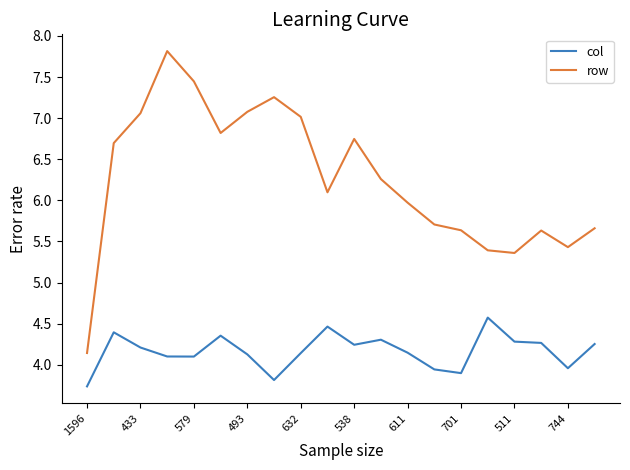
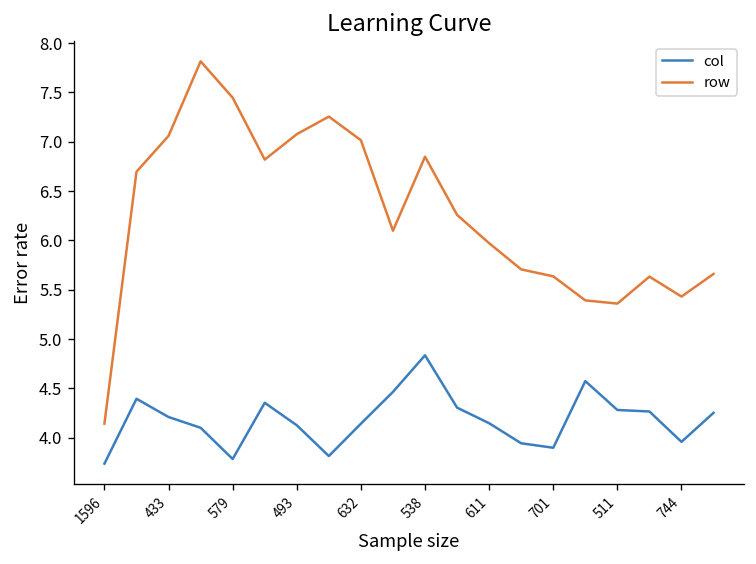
  {
    "col": {
      "1596": 3.7,
      "433": 4.2,
-     "579": 4.1,
+     "579": 3.8,
      "493": 4.1,
      "632": 4.1,
-     "538": 4.2,
+     "538": 4.8,
      "611": 4.1,
      "701": 3.9,
      "511": 4.3,
      "744": 4.0
    },
    "row": {
      "1596": 4.1,
      "433": 7.1,
      "579": 7.4,
      "493": 7.1,
      "632": 7.0,
-     "538": 6.7,
+     "538": 6.8,
      "611": 6.0,
      "701": 5.6,
      "511": 5.4,
      "744": 5.4
    }
  }
